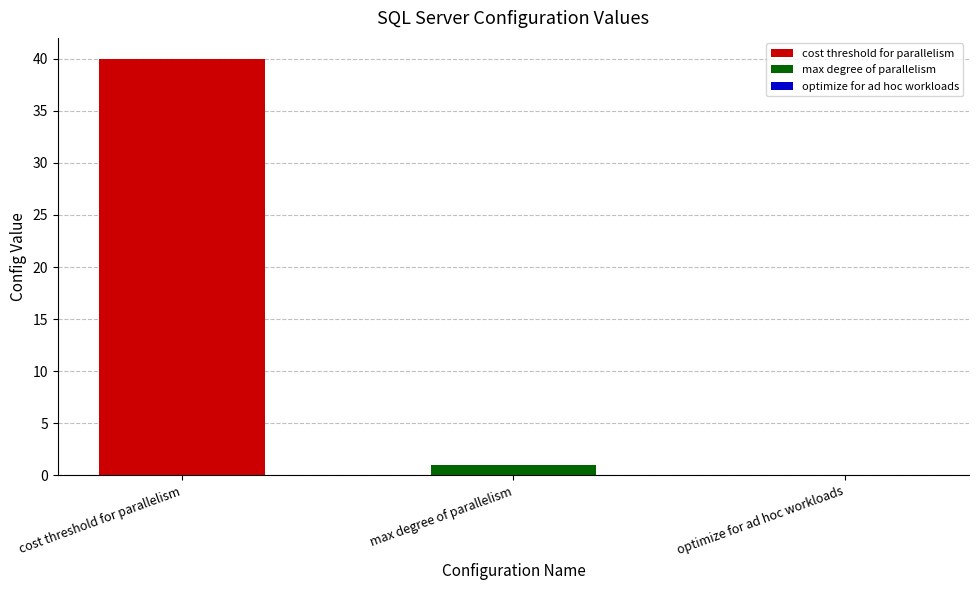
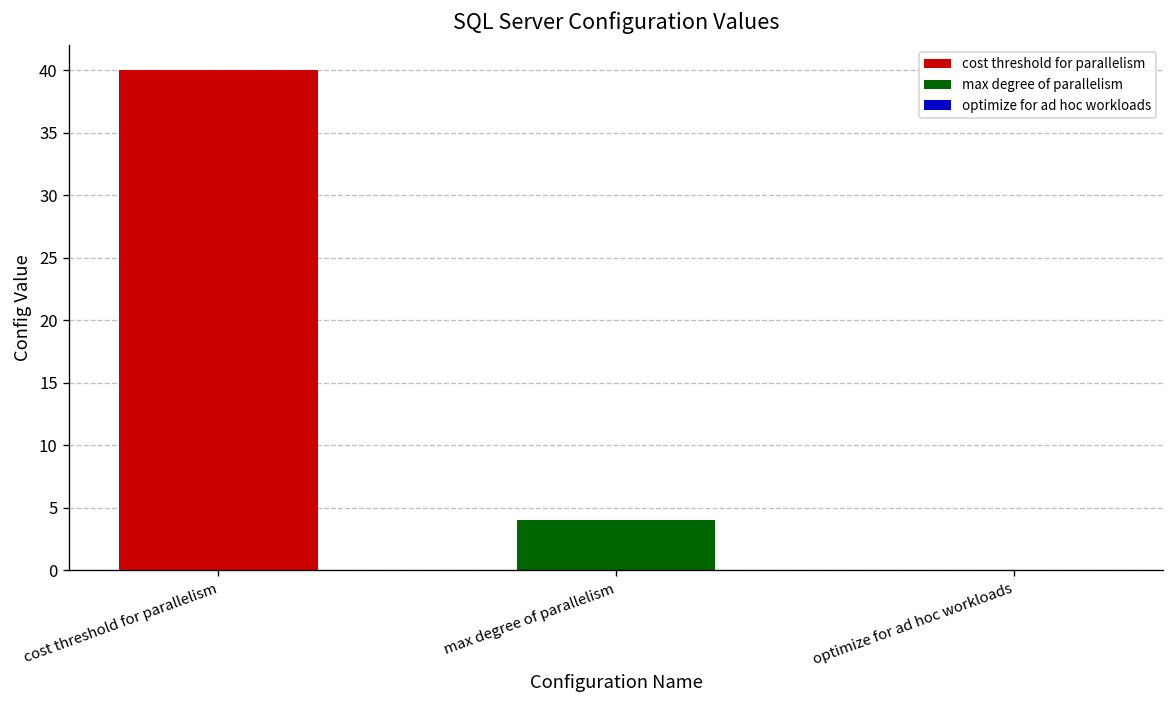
  {
    "cost threshold for parallelism": 40,
-   "max degree of parallelism": 1,
+   "max degree of parallelism": 4,
    "optimize for ad hoc workloads": 0
  }
